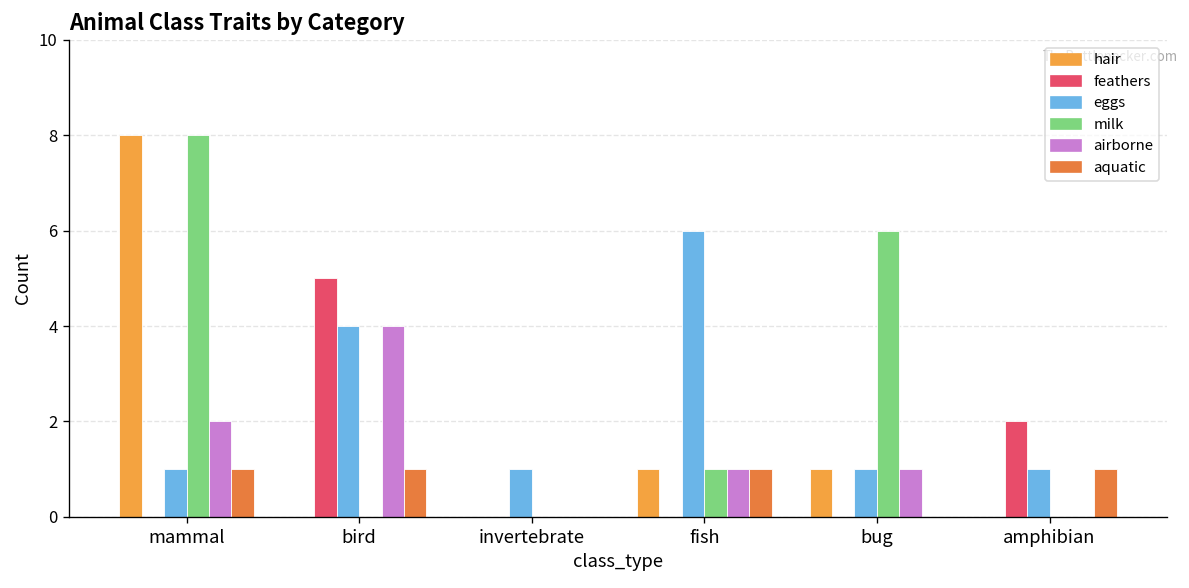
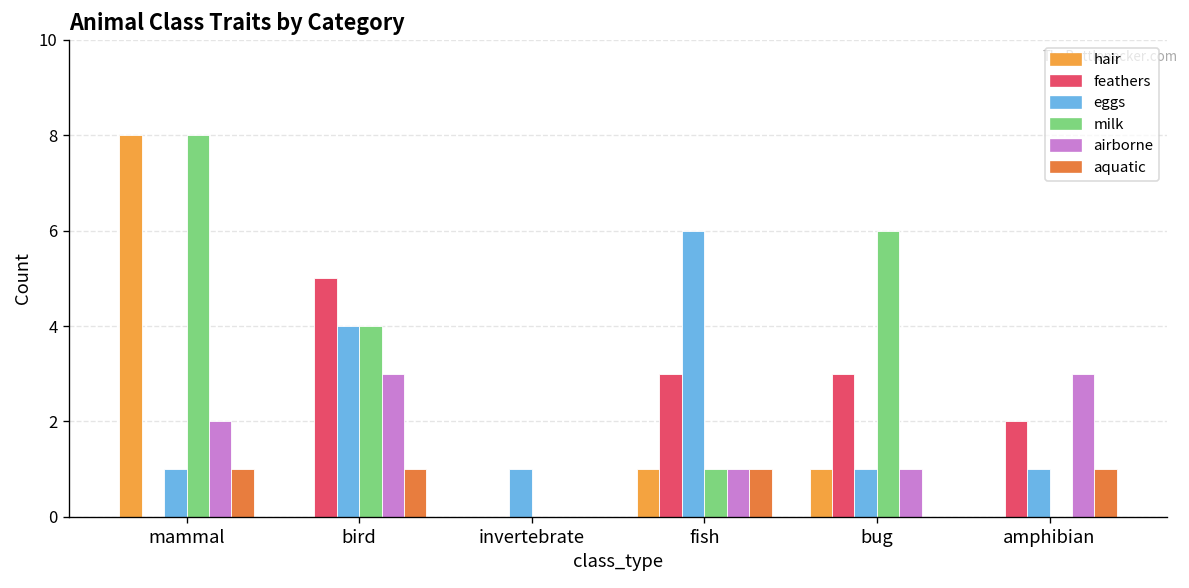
  {
    "feathers": {
      "mammal": 0,
      "bird": 5,
      "invertebrate": 0,
-     "fish": 0,
-     "bug": 0,
+     "fish": 3,
+     "bug": 3,
      "amphibian": 2
    },
    "eggs": {
      "mammal": 1,
      "bird": 4,
      "invertebrate": 1,
      "fish": 6,
      "bug": 1,
      "amphibian": 1
    },
    "milk": {
      "mammal": 8,
-     "bird": 0,
+     "bird": 4,
      "invertebrate": 0,
      "fish": 1,
      "bug": 6,
      "amphibian": 0
    },
    "airborne": {
      "mammal": 2,
-     "bird": 4,
+     "bird": 3,
      "invertebrate": 0,
      "fish": 1,
      "bug": 1,
-     "amphibian": 0
+     "amphibian": 3
    }
  }
